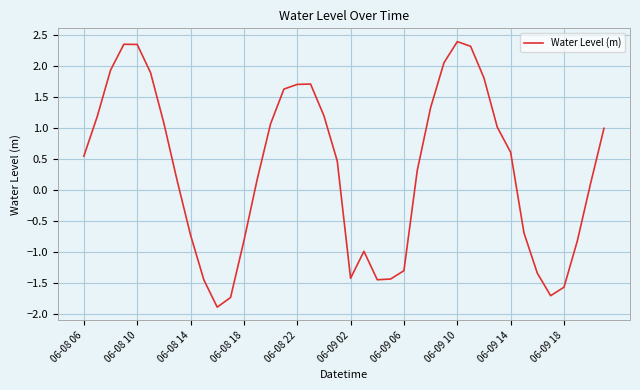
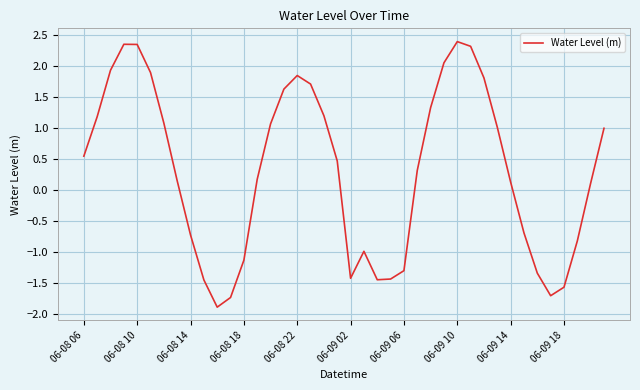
  {
    "06-08 06": 0.5,
    "06-08 10": 2.3,
    "06-08 14": -0.7,
-   "06-08 18": -0.8,
-   "06-08 22": 1.7,
+   "06-08 18": -1.1,
+   "06-08 22": 1.8,
    "06-09 02": -1.4,
    "06-09 06": -1.3,
    "06-09 10": 2.4,
-   "06-09 14": 0.6,
+   "06-09 14": 0.1,
    "06-09 18": -1.6
  }
